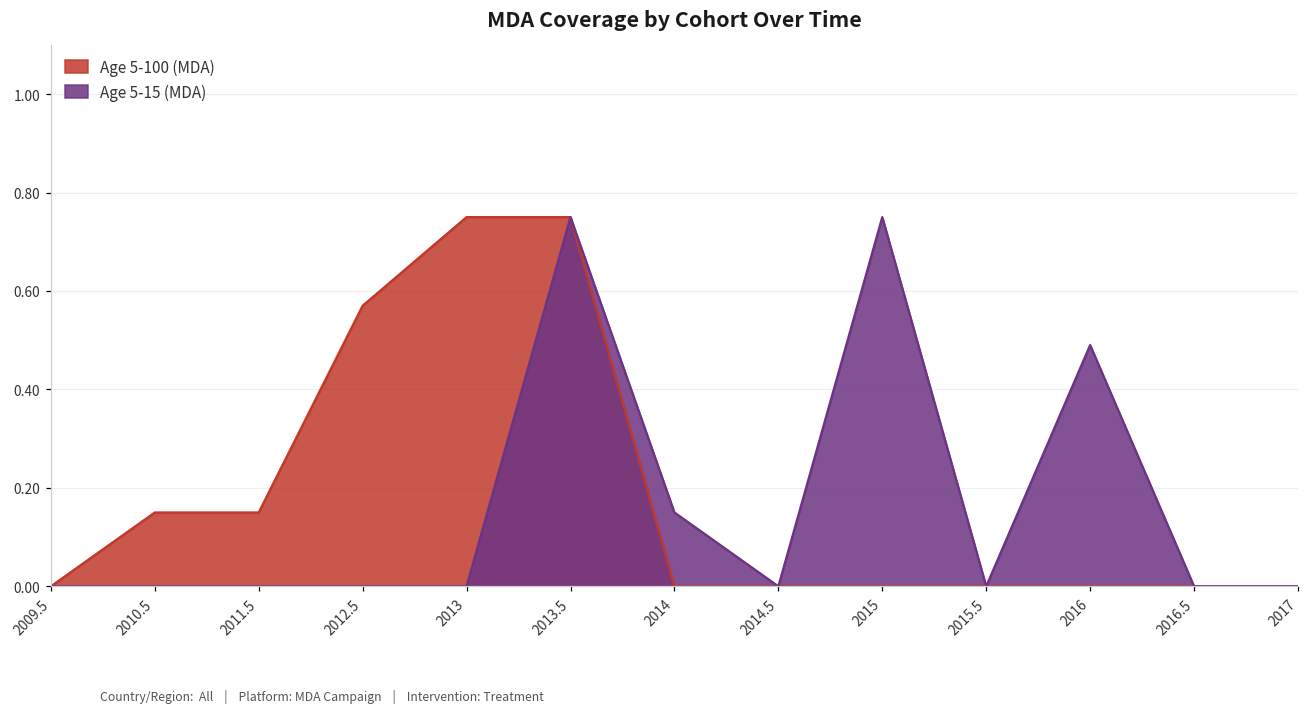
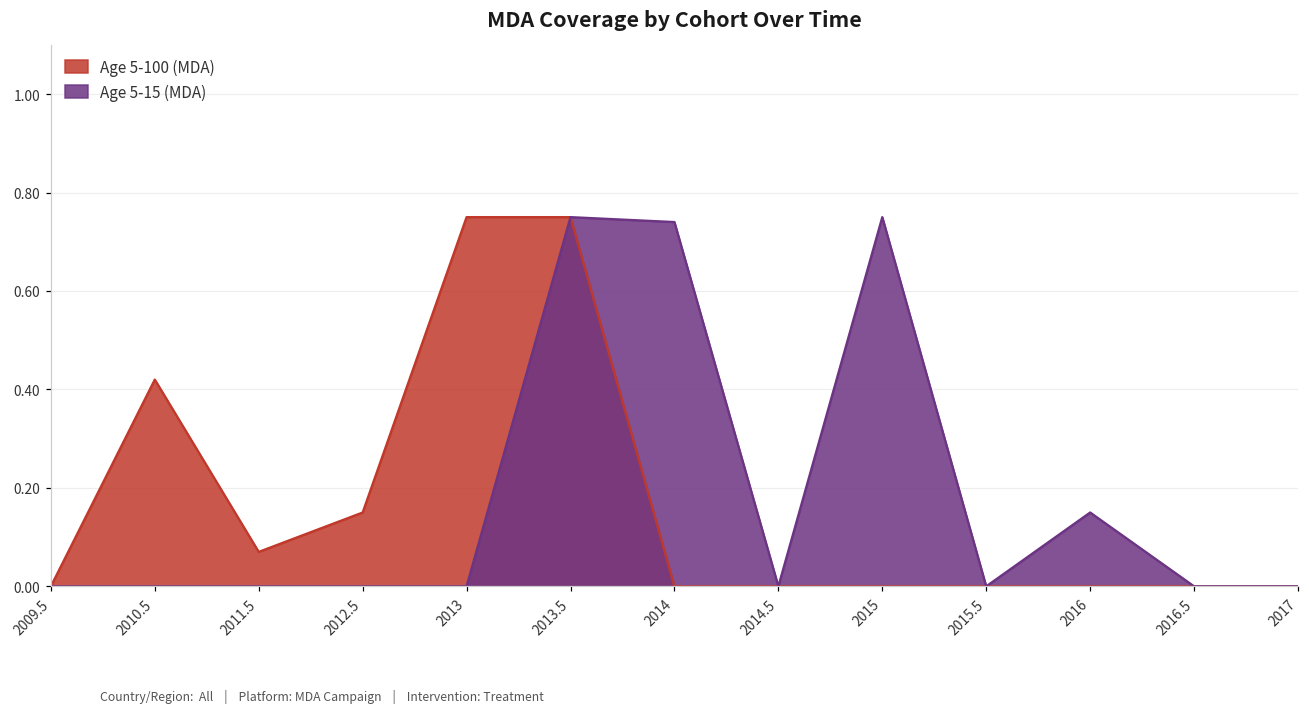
  {
    "Age 5-100 (MDA)": {
-     "2010.5": 0.15,
-     "2011.5": 0.15,
-     "2012.5": 0.57,
+     "2010.5": 0.42,
+     "2011.5": 0.07,
+     "2012.5": 0.15,
      "2013": 0.75,
      "2014": 0.00,
      "2015": 0.00,
      "2016": 0.00
    },
    "Age 5-15 (MDA)": {
      "2010.5": 0.00,
      "2011.5": 0.00,
      "2012.5": 0.00,
      "2013": 0.00,
-     "2014": 0.15,
+     "2014": 0.74,
      "2015": 0.75,
-     "2016": 0.49
+     "2016": 0.15
    }
  }
